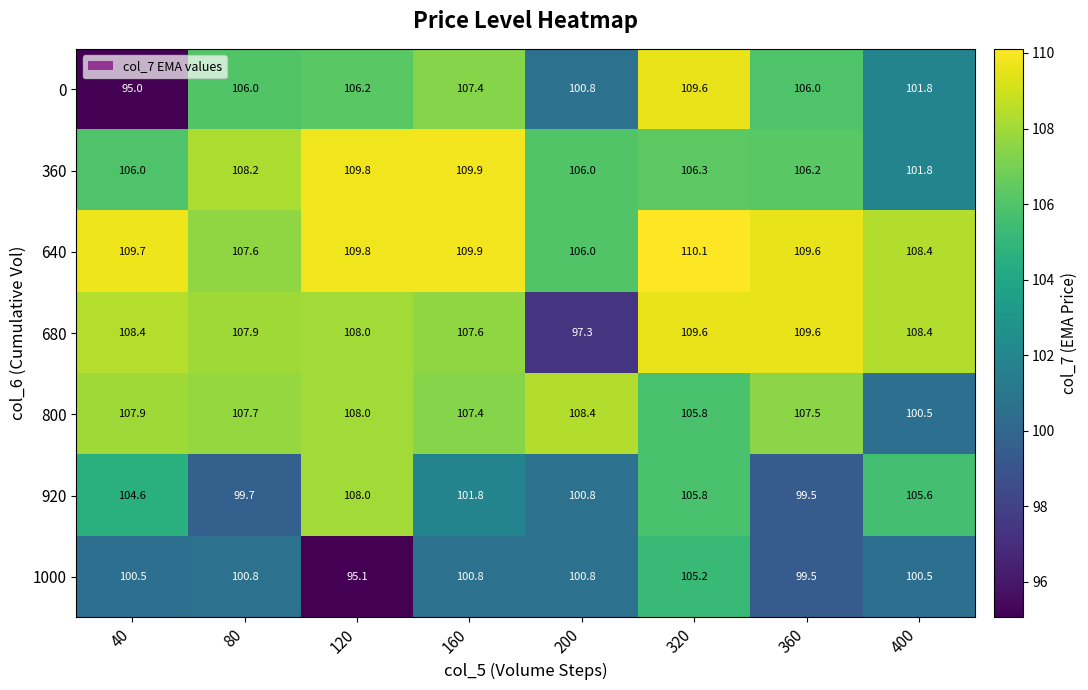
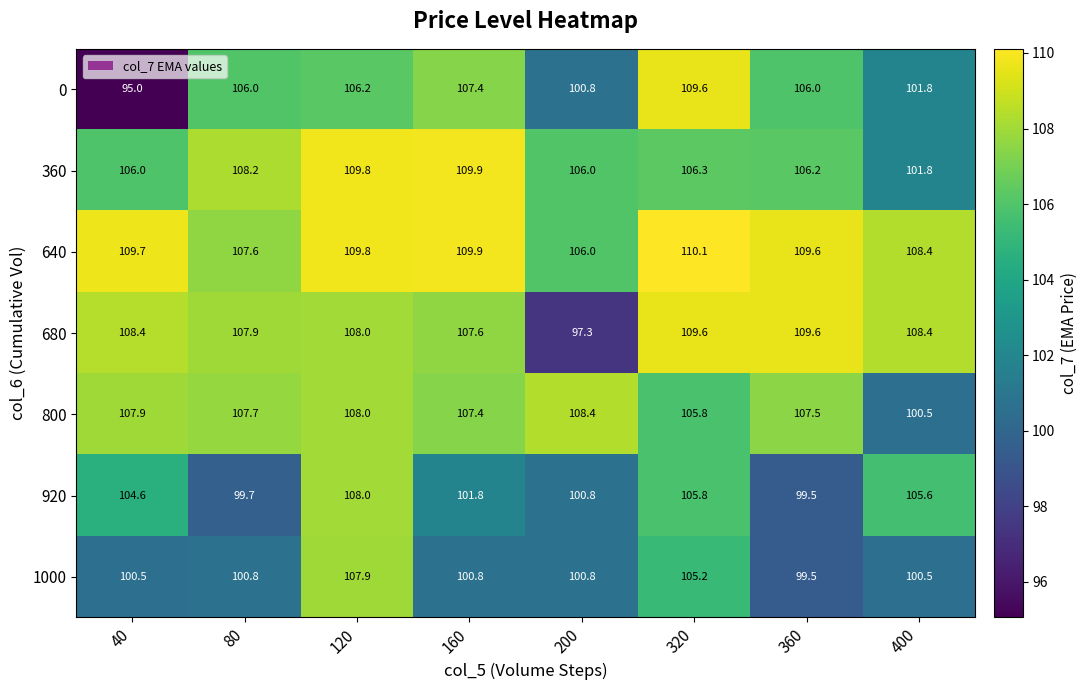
  {
    "0": {
      "40": 95.0,
      "80": 106.0,
      "120": 106.2,
      "160": 107.4,
      "200": 100.8,
      "320": 109.6,
      "360": 106.0,
      "400": 101.8
    },
    "360": {
      "40": 106.0,
      "80": 108.2,
      "120": 109.8,
      "160": 109.9,
      "200": 106.0,
      "320": 106.3,
      "360": 106.2,
      "400": 101.8
    },
    "640": {
      "40": 109.7,
      "80": 107.6,
      "120": 109.8,
      "160": 109.9,
      "200": 106.0,
      "320": 110.1,
      "360": 109.6,
      "400": 108.4
    },
    "680": {
      "40": 108.4,
      "80": 107.9,
      "120": 108.0,
      "160": 107.6,
      "200": 97.3,
      "320": 109.6,
      "360": 109.6,
      "400": 108.4
    },
    "800": {
      "40": 107.9,
      "80": 107.7,
      "120": 108.0,
      "160": 107.4,
      "200": 108.4,
      "320": 105.8,
      "360": 107.5,
      "400": 100.5
    },
    "920": {
      "40": 104.6,
      "80": 99.7,
      "120": 108.0,
      "160": 101.8,
      "200": 100.8,
      "320": 105.8,
      "360": 99.5,
      "400": 105.6
    },
    "1000": {
      "40": 100.5,
      "80": 100.8,
-     "120": 95.1,
+     "120": 107.9,
      "160": 100.8,
      "200": 100.8,
      "320": 105.2,
      "360": 99.5,
      "400": 100.5
    }
  }
